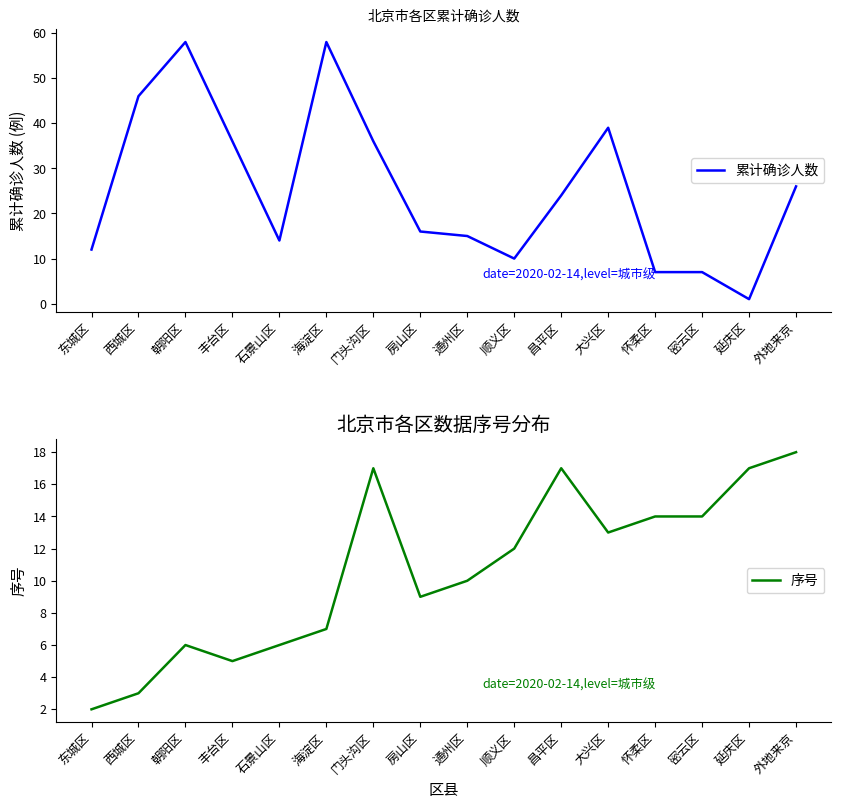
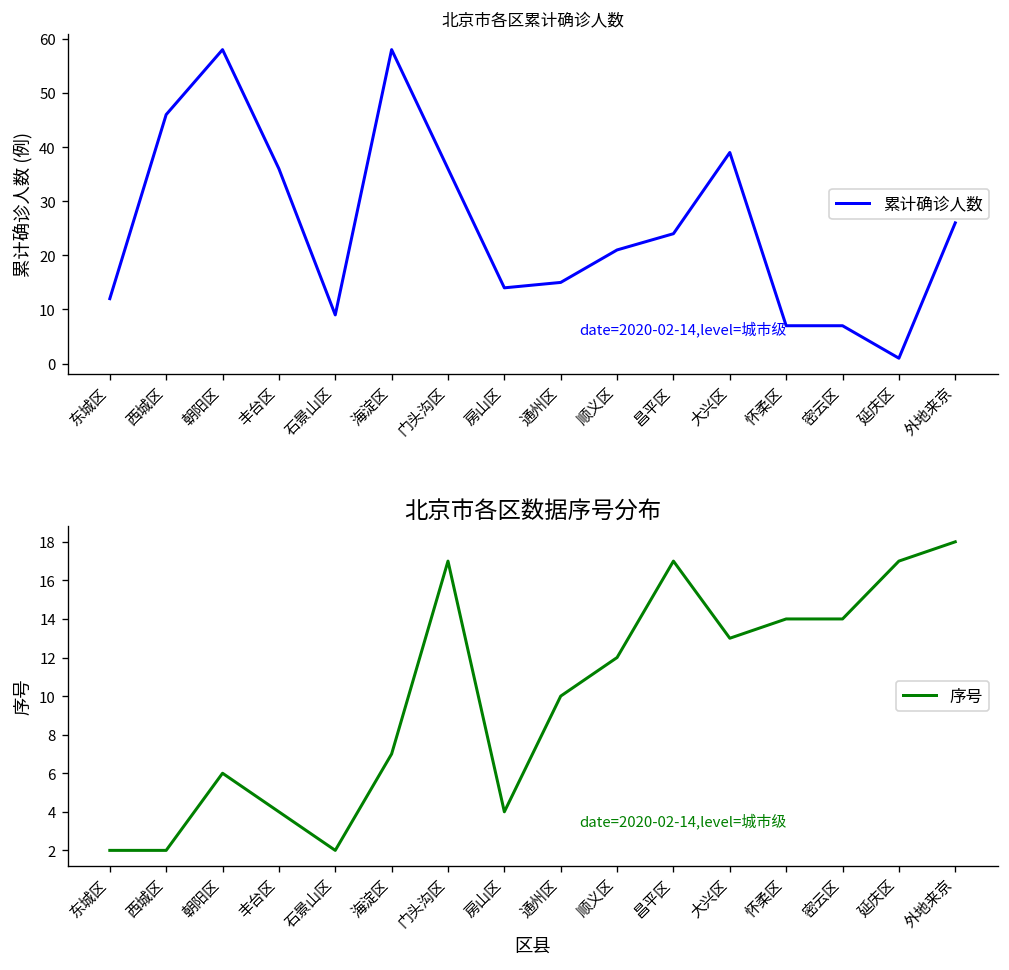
  {
    "北京市各区累计确诊人数": {
      "东城区": 12,
      "西城区": 46,
      "朝阳区": 58,
      "丰台区": 36,
-     "石景山区": 14,
+     "石景山区": 9,
      "海淀区": 58,
      "门头沟区": 36,
-     "房山区": 16,
+     "房山区": 14,
      "通州区": 15,
-     "顺义区": 10,
+     "顺义区": 21,
      "昌平区": 24,
      "大兴区": 39,
      "密云区": 7,
      "延庆区": 1,
      "外地来京": 26
    },
    "北京市各区数据序号分布": {
      "东城区": 2,
-     "西城区": 3,
+     "西城区": 2,
      "朝阳区": 6,
-     "丰台区": 5,
-     "石景山区": 6,
+     "丰台区": 4,
+     "石景山区": 2,
      "海淀区": 7,
      "门头沟区": 17,
-     "房山区": 9,
+     "房山区": 4,
      "通州区": 10,
      "顺义区": 12,
      "昌平区": 17,
      "大兴区": 13,
      "怀柔区": 14,
      "密云区": 14,
      "延庆区": 17,
      "外地来京": 18
    }
  }
